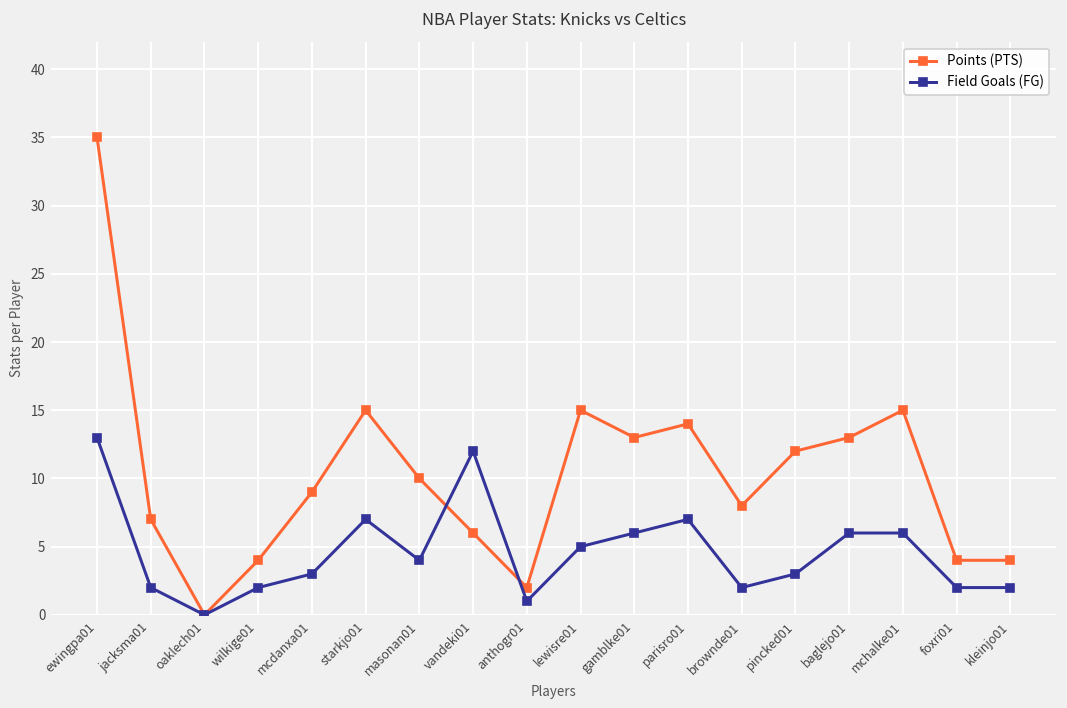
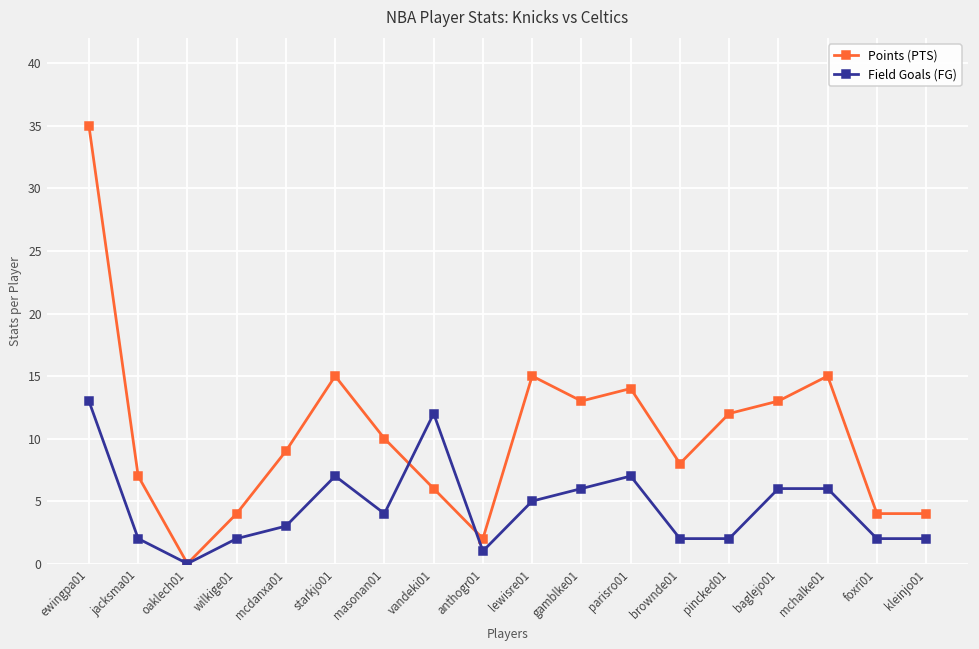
  {
    "Points (PTS)": {
      "ewingpa01": 35,
      "jacksma01": 7,
      "wilkige01": 4,
      "mcdanxa01": 9,
      "starkjo01": 15,
      "masonan01": 10,
      "vandeki01": 6,
      "anthogr01": 2,
      "lewisre01": 15,
      "gamblke01": 13,
      "parisro01": 14,
      "brownde01": 8,
      "pincked01": 12,
      "baglejo01": 13,
      "mchalke01": 15,
      "foxri01": 4,
      "kleinjo01": 4
    },
    "Field Goals (FG)": {
      "ewingpa01": 13,
      "jacksma01": 2,
      "wilkige01": 2,
      "mcdanxa01": 3,
      "starkjo01": 7,
      "masonan01": 4,
      "vandeki01": 12,
      "anthogr01": 1,
      "lewisre01": 5,
      "gamblke01": 6,
      "parisro01": 7,
      "brownde01": 2,
-     "pincked01": 3,
+     "pincked01": 2,
      "baglejo01": 6,
      "mchalke01": 6,
      "foxri01": 2,
      "kleinjo01": 2
    }
  }
